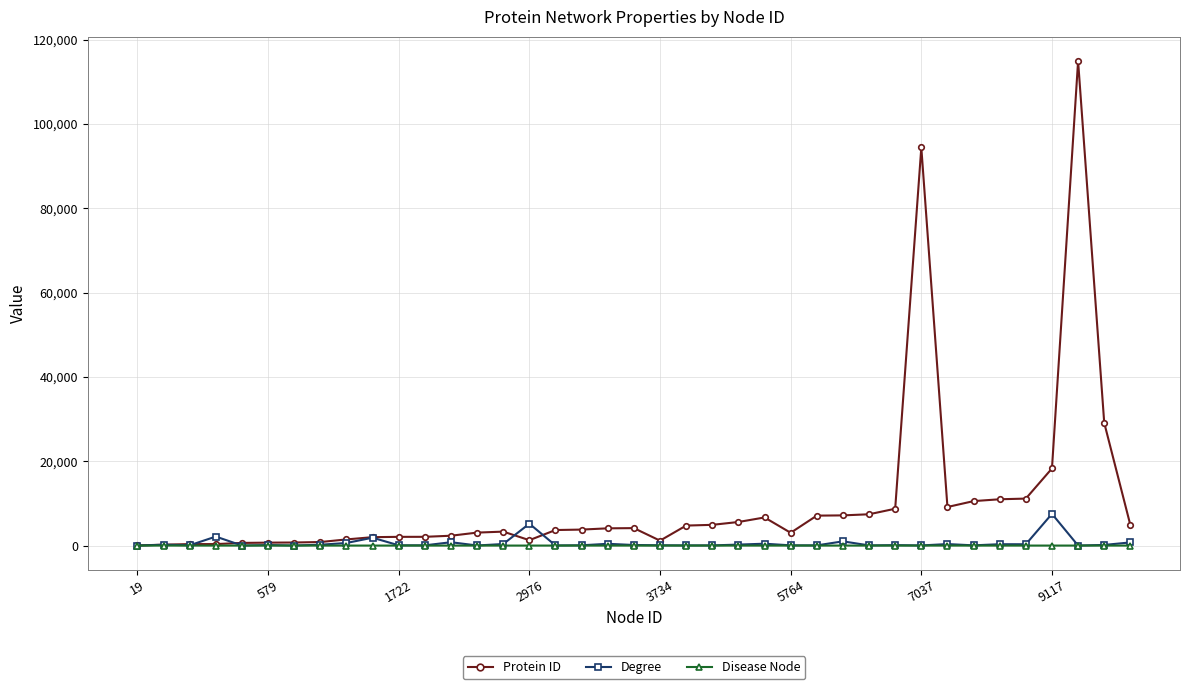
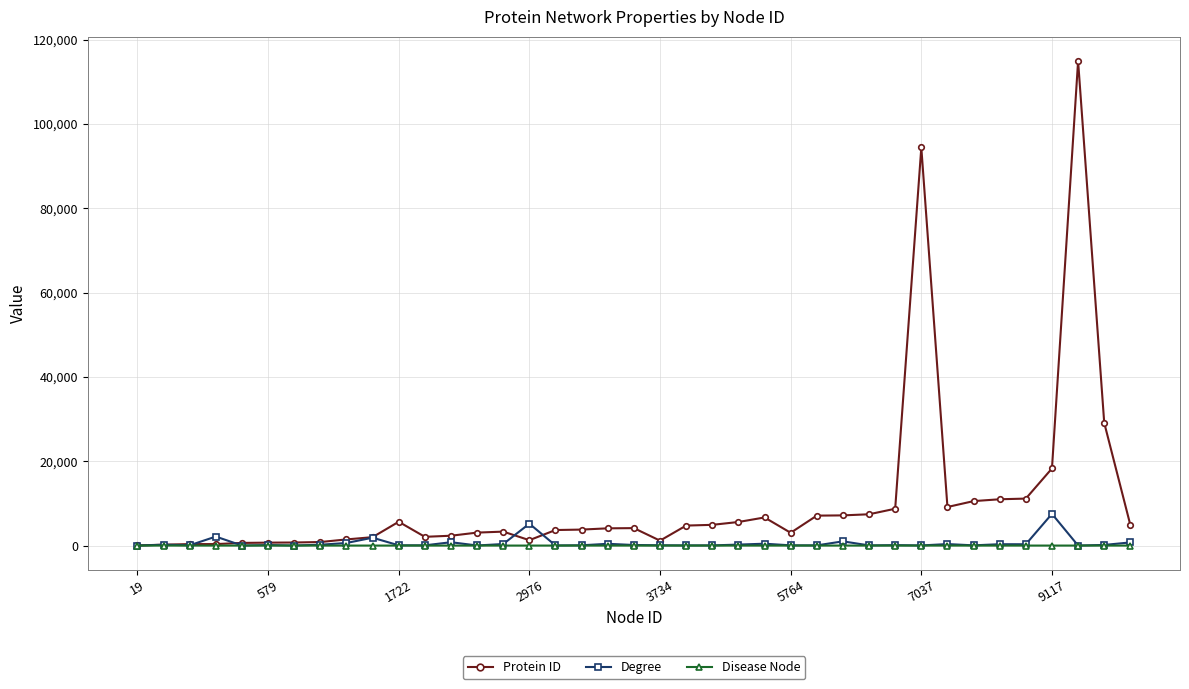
  {
    "Protein ID": {
-     "1722": "2,000",
+     "1722": "6,000",
      "2976": "1,000",
      "3734": "1,000",
      "5764": "3,000",
      "7037": "94,000",
      "9117": "18,000"
    },
    "Degree": {
      "2976": "5,000",
      "9117": "8,000"
    },
    "Disease Node": {
      "2976": "0",
      "9117": "0"
    }
  }
